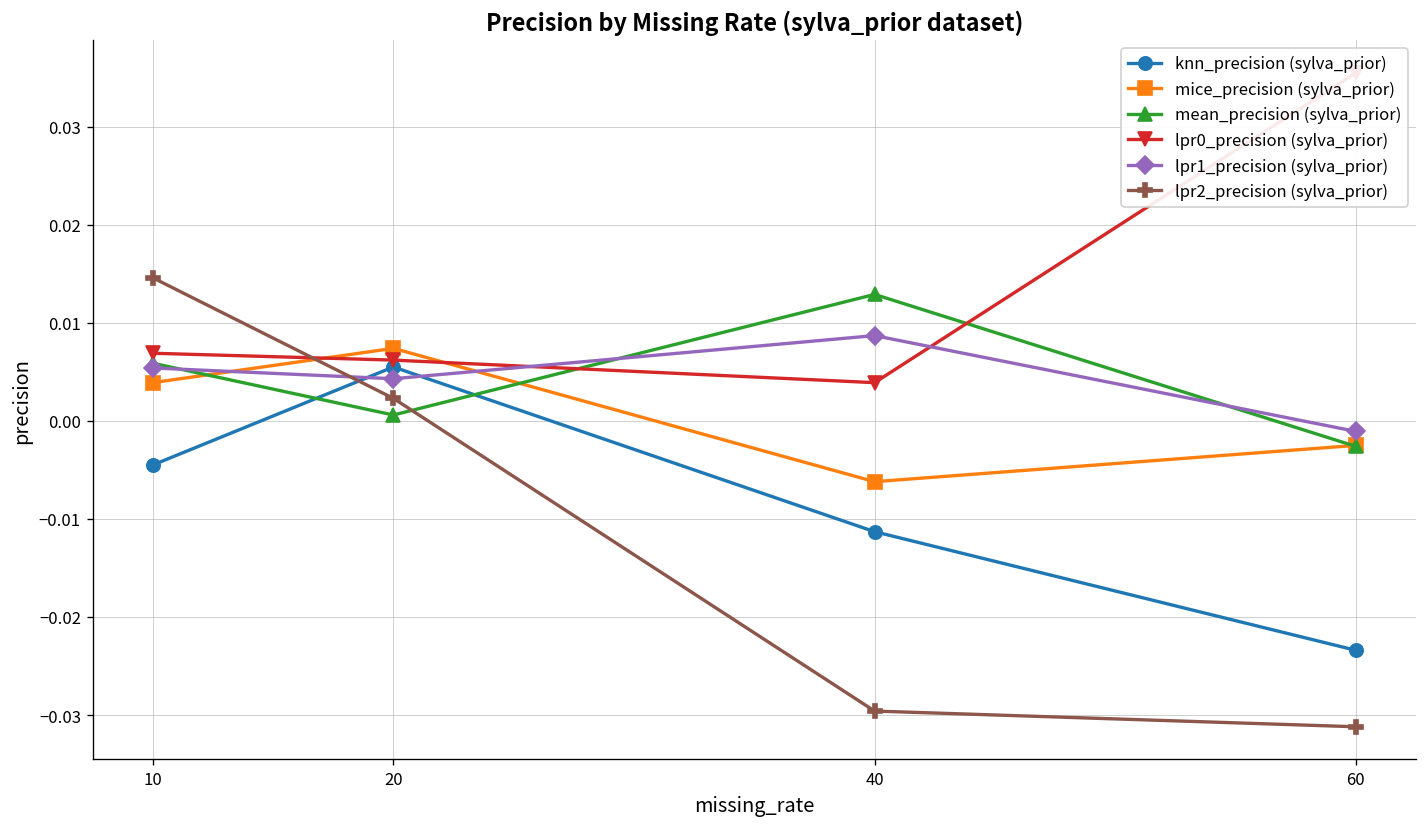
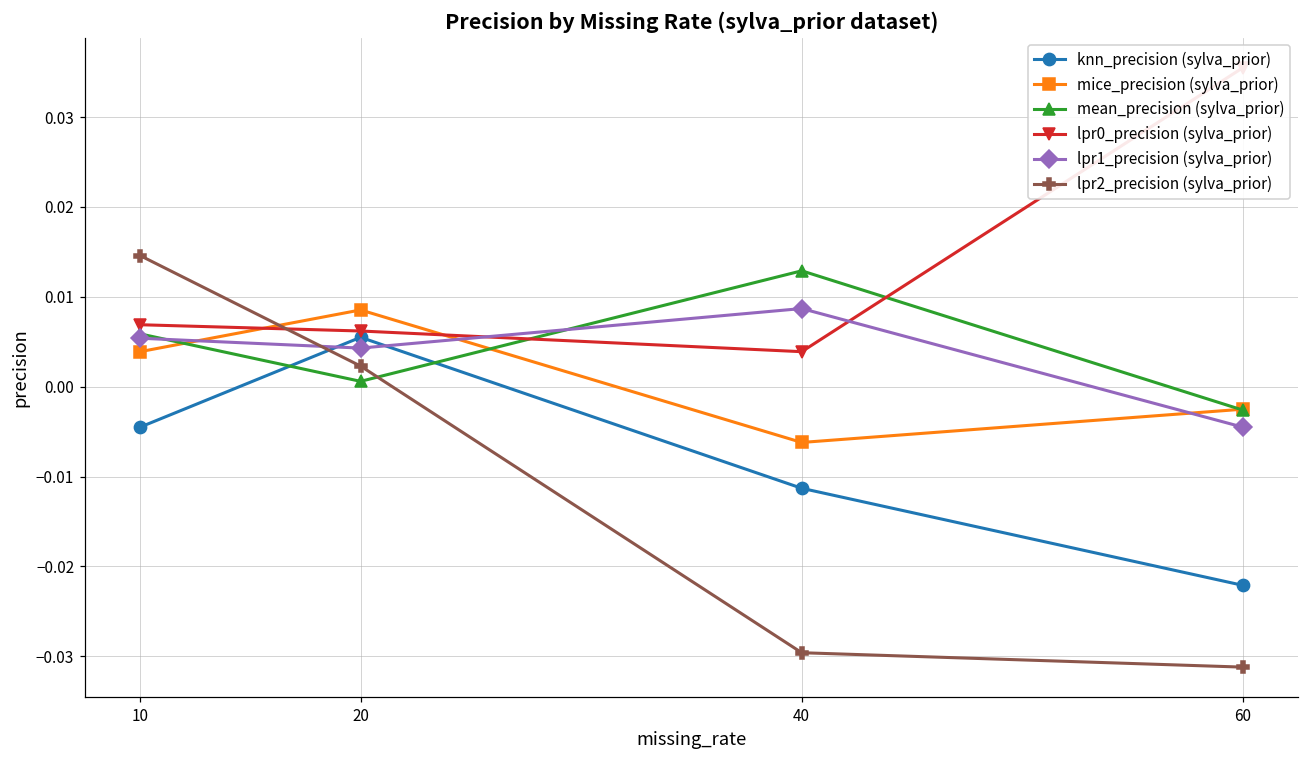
  {
    "knn_precision (sylva_prior)": {
      "10": -0.005,
      "20": 0.005,
      "40": -0.011,
-     "60": -0.023
+     "60": -0.022
    },
    "mice_precision (sylva_prior)": {
      "10": 0.004,
-     "20": 0.007,
+     "20": 0.009,
      "40": -0.006
    },
    "mean_precision (sylva_prior)": {
      "10": 0.006,
      "20": 0.001,
      "40": 0.013
    },
    "lpr0_precision (sylva_prior)": {
      "10": 0.007,
      "20": 0.006,
      "40": 0.004
    },
    "lpr1_precision (sylva_prior)": {
      "10": 0.005,
      "20": 0.004,
      "40": 0.009,
-     "60": -0.001
+     "60": -0.005
    },
    "lpr2_precision (sylva_prior)": {
      "10": 0.015,
      "20": 0.002,
      "40": -0.030,
      "60": -0.031
    }
  }
